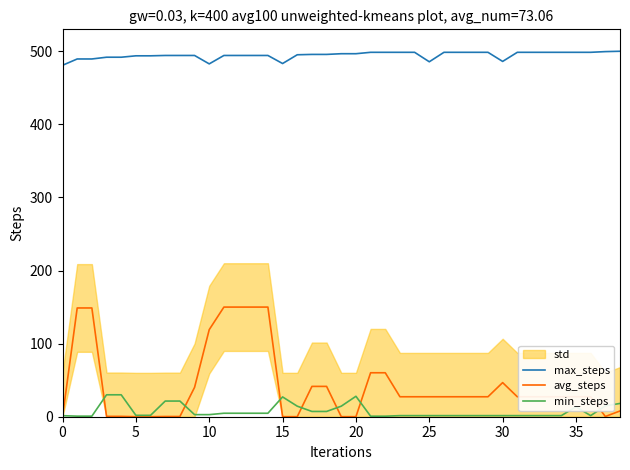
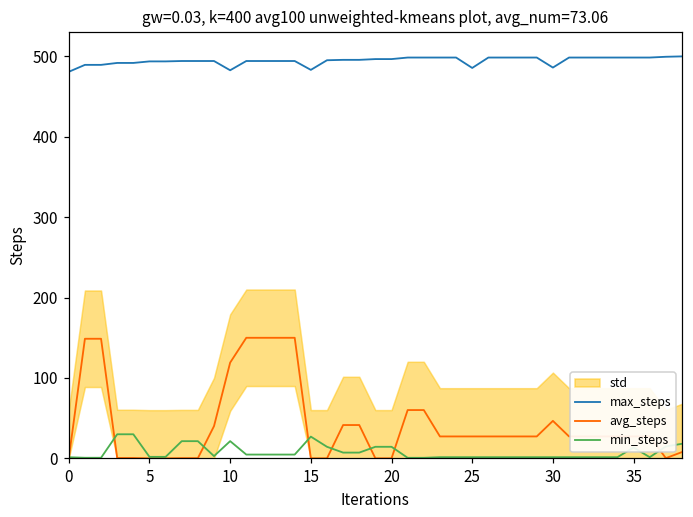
  {
    "max_steps": {
      "0": 480,
      "5": 490,
      "10": 480,
      "15": 480,
      "20": 500,
      "25": 490,
      "30": 490,
      "35": 500
    },
    "std": {
      "0": 60,
      "5": 60,
      "15": 60,
      "20": 60,
      "25": 90,
      "30": 110
    },
    "avg_steps": {
      "10": 120,
      "15": 0,
      "20": 0,
      "25": 30,
      "30": 50
    },
    "min_steps": {
-     "10": 0,
+     "10": 20,
      "15": 30,
-     "20": 30,
+     "20": 10,
      "25": 0,
      "30": 0
    }
  }
